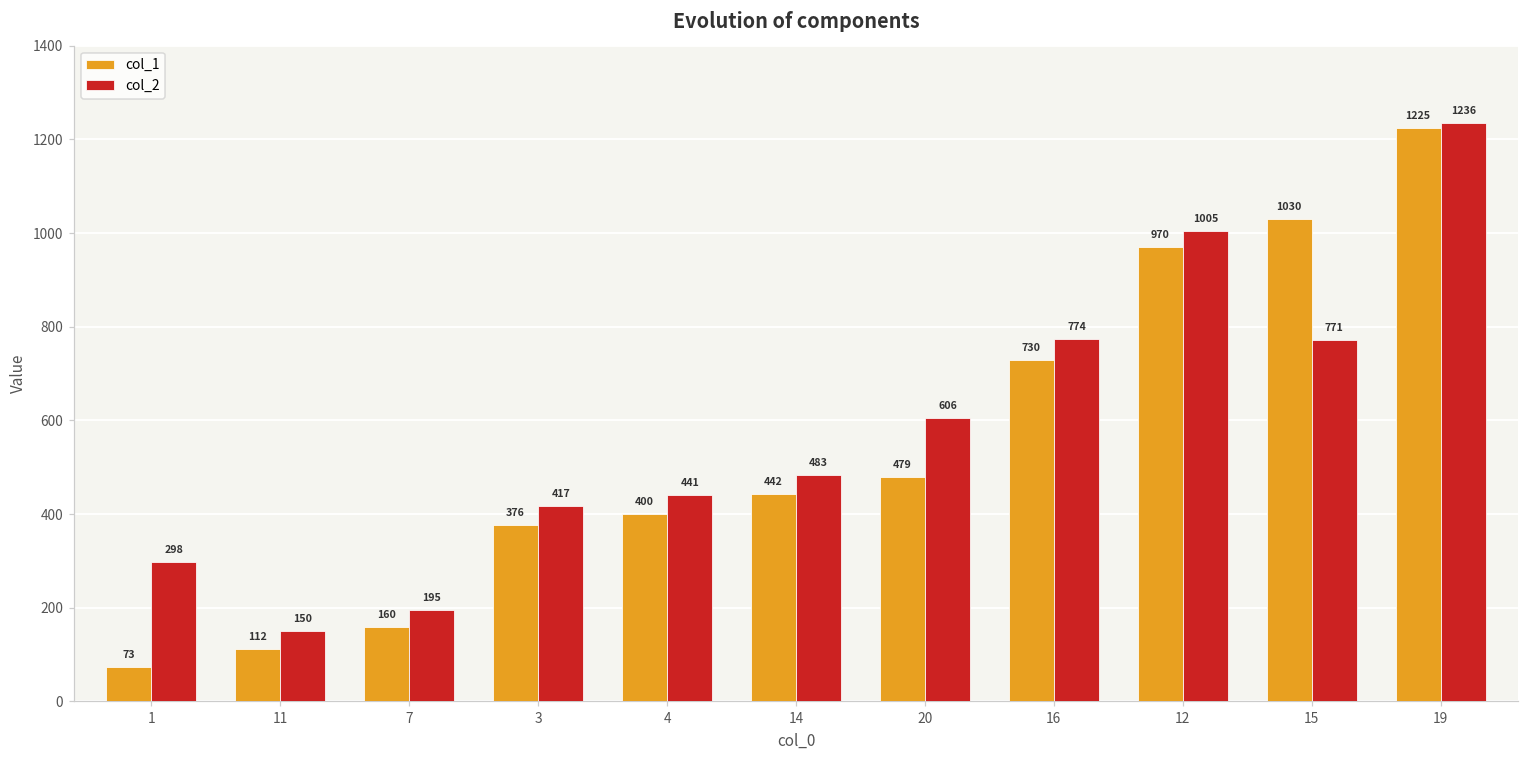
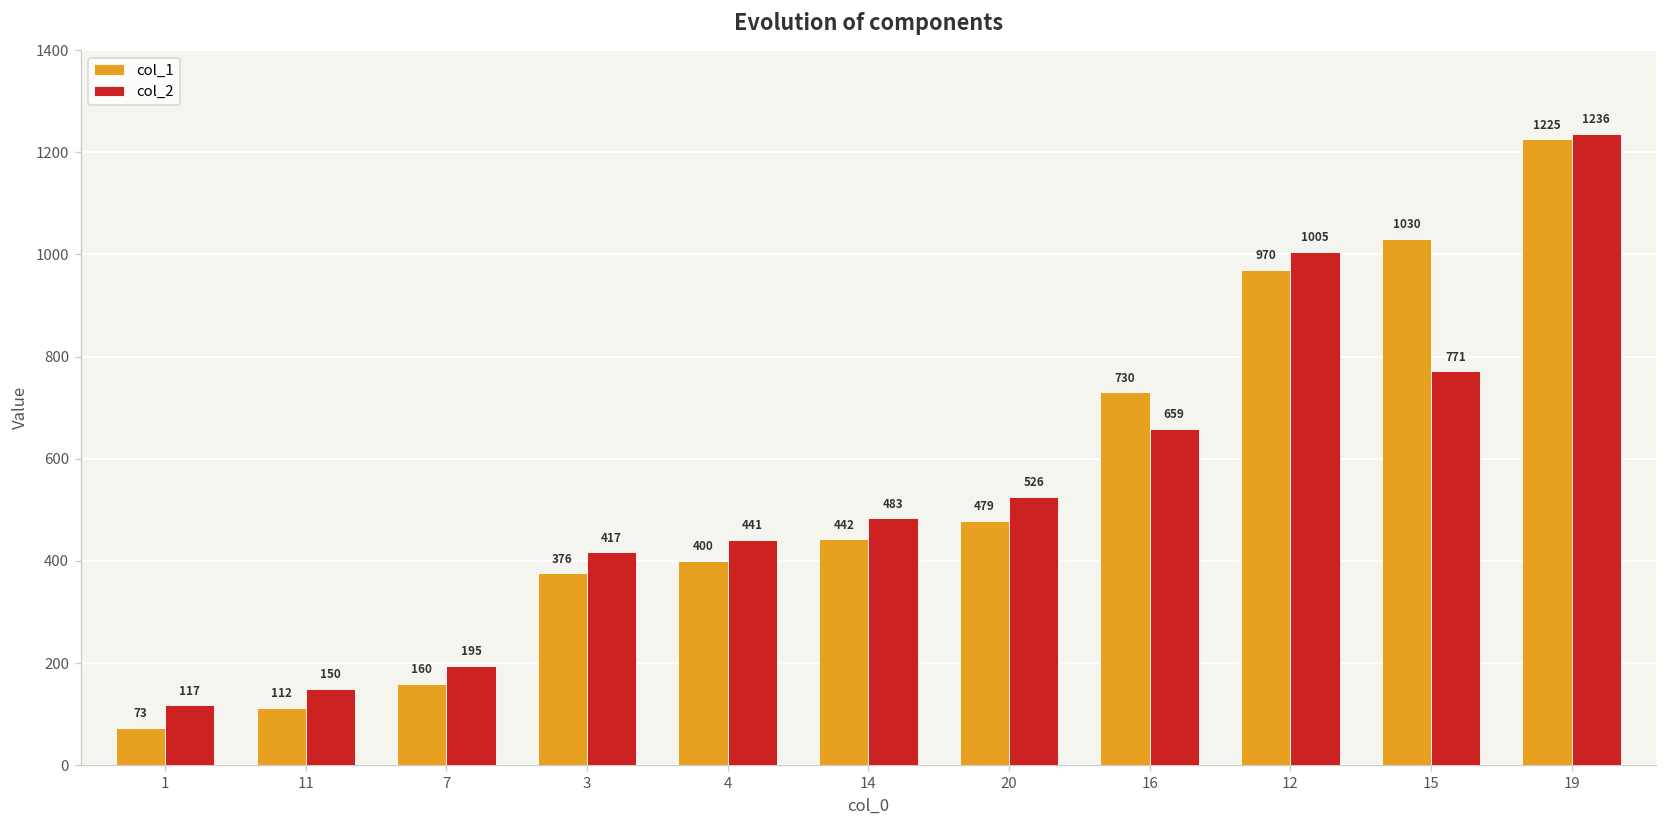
  {
    "col_1": {
      "1": 73,
      "11": 112,
      "7": 160,
      "3": 376,
      "4": 400,
      "14": 442,
      "20": 479,
      "16": 730,
      "12": 970,
      "15": 1030,
      "19": 1225
    },
    "col_2": {
-     "1": 298,
+     "1": 117,
      "11": 150,
      "7": 195,
      "3": 417,
      "4": 441,
      "14": 483,
-     "20": 606,
-     "16": 774,
+     "20": 526,
+     "16": 659,
      "12": 1005,
      "15": 771,
      "19": 1236
    }
  }
